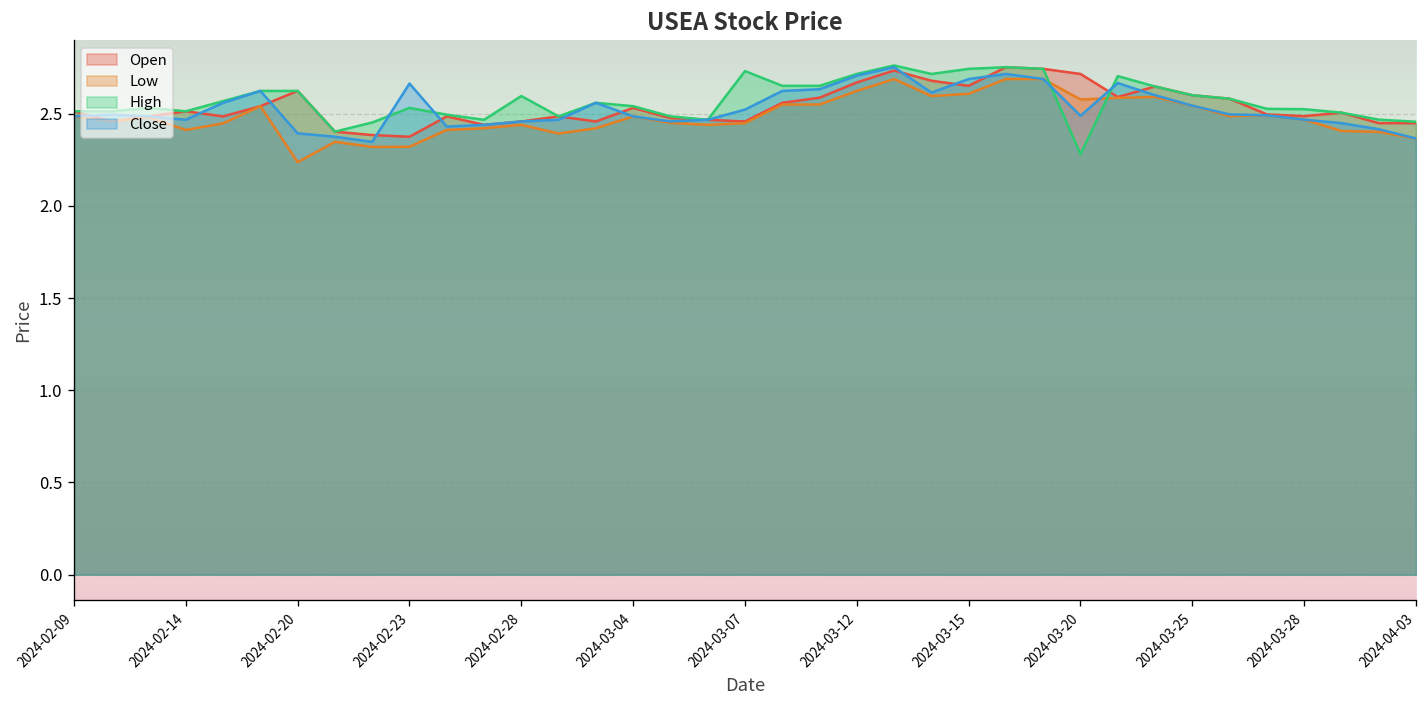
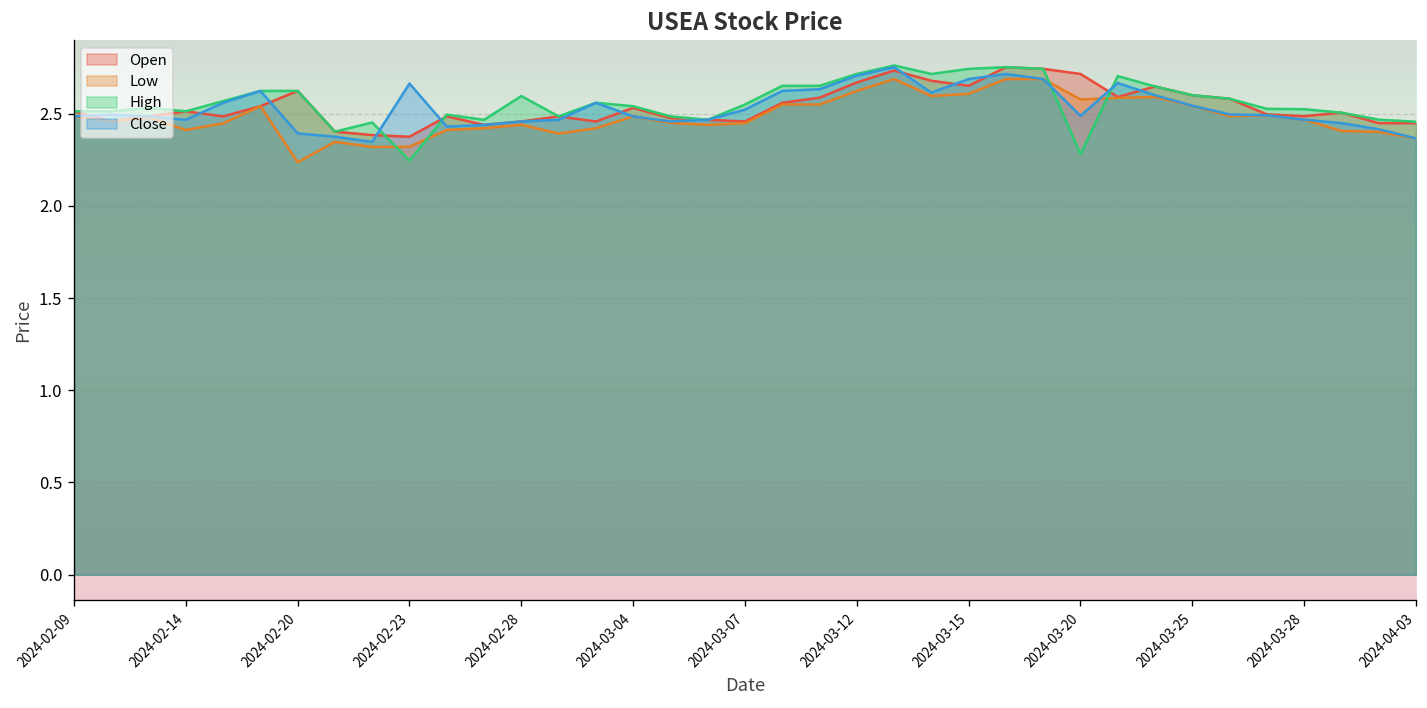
  {
    "High": {
-     "2024-02-23": 2.53,
+     "2024-02-23": 2.25,
      "2024-02-28": 2.60,
-     "2024-03-07": 2.73,
+     "2024-03-07": 2.55,
      "2024-03-15": 2.74,
      "2024-03-20": 2.28,
      "2024-03-28": 2.52
    },
    "Close": {
      "2024-02-14": 2.47,
      "2024-02-20": 2.39,
      "2024-02-23": 2.66,
      "2024-03-07": 2.52,
      "2024-03-15": 2.69,
      "2024-03-20": 2.49
    }
  }
